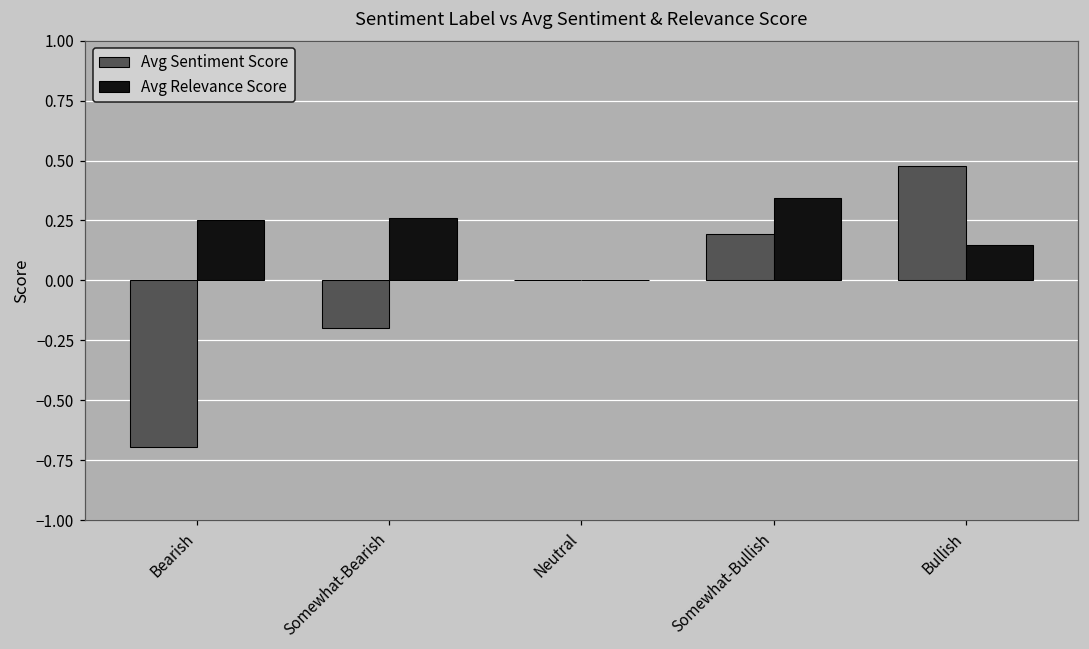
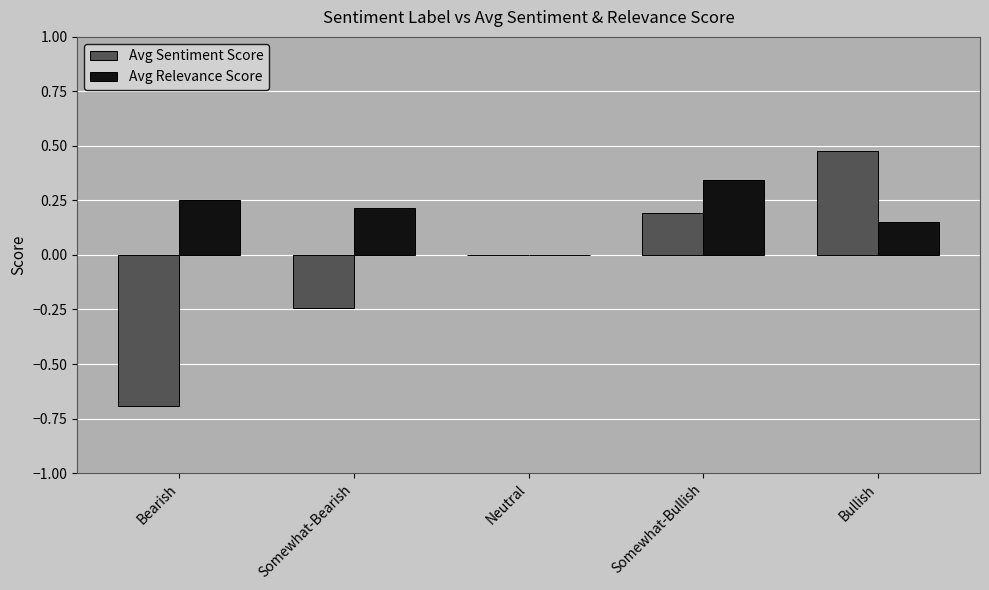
  {
    "Avg Sentiment Score": {
      "Bearish": -0.69,
-     "Somewhat-Bearish": -0.20,
+     "Somewhat-Bearish": -0.24,
      "Neutral": 0.00,
      "Somewhat-Bullish": 0.19,
      "Bullish": 0.48
    },
    "Avg Relevance Score": {
      "Bearish": 0.25,
-     "Somewhat-Bearish": 0.26,
+     "Somewhat-Bearish": 0.21,
      "Neutral": 0.00,
      "Somewhat-Bullish": 0.34,
      "Bullish": 0.15
    }
  }
